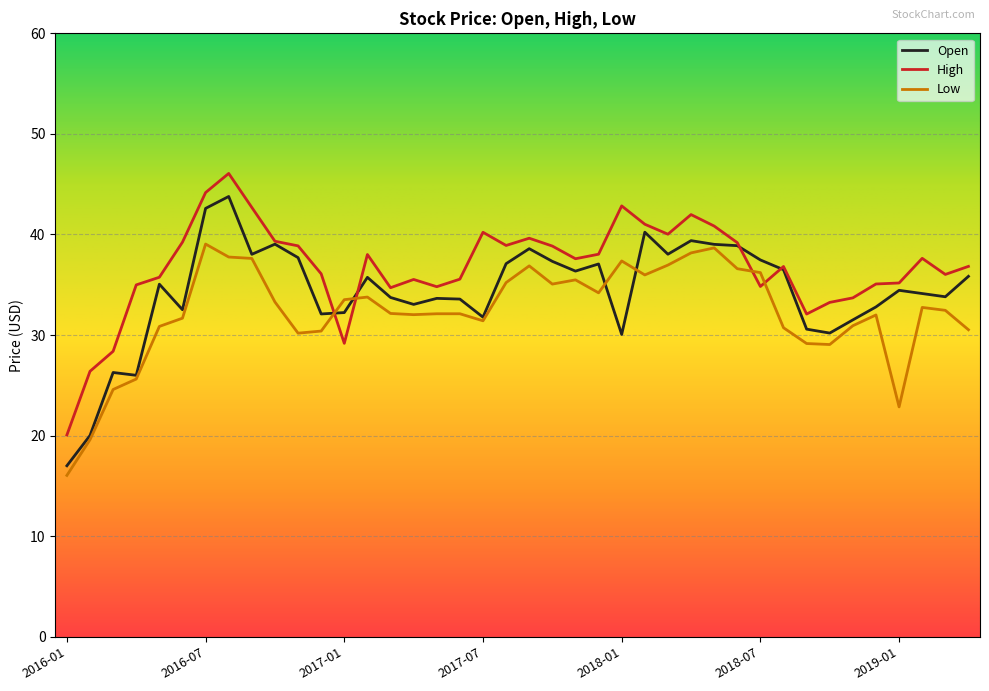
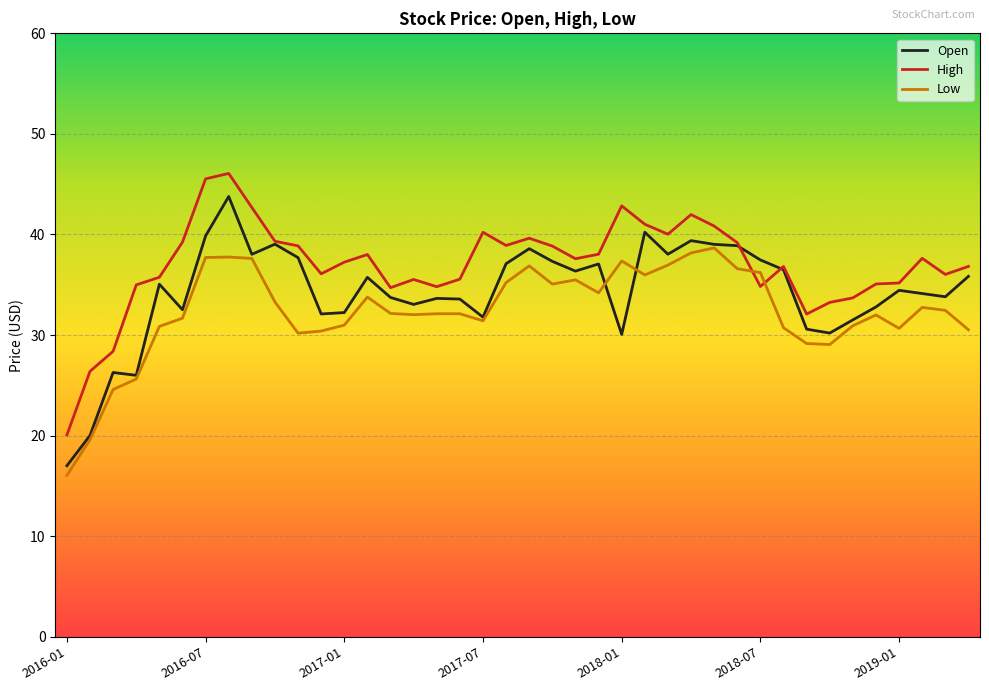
  {
    "Open": {
      "2016-01": 17.0,
-     "2016-07": 42.6,
+     "2016-07": 39.9,
      "2017-01": 32.2,
      "2017-07": 31.8,
      "2018-01": 30.1,
      "2018-07": 37.5,
      "2019-01": 34.5
    },
    "High": {
      "2016-01": 20.1,
-     "2016-07": 44.2,
-     "2017-01": 29.2,
+     "2016-07": 45.5,
+     "2017-01": 37.3,
      "2017-07": 40.2,
      "2018-01": 42.8,
      "2018-07": 34.8,
      "2019-01": 35.2
    },
    "Low": {
      "2016-01": 16.0,
-     "2016-07": 39.0,
-     "2017-01": 33.5,
+     "2016-07": 37.7,
+     "2017-01": 31.0,
      "2017-07": 31.4,
      "2018-01": 37.4,
      "2018-07": 36.2,
-     "2019-01": 22.9
+     "2019-01": 30.7
    }
  }
